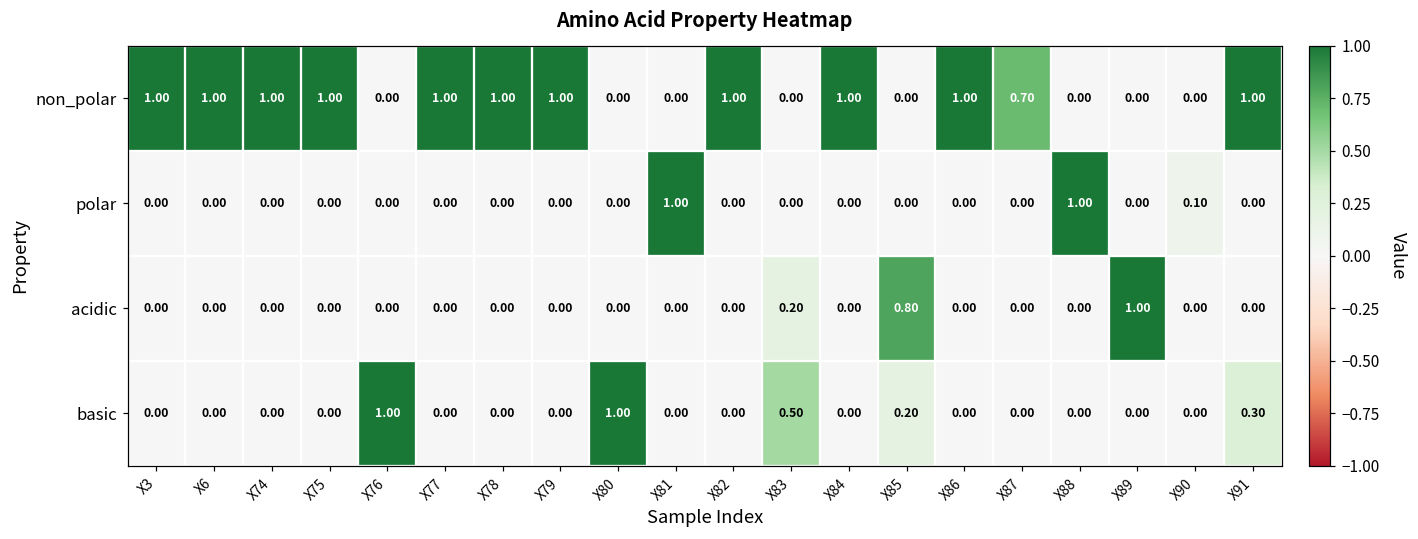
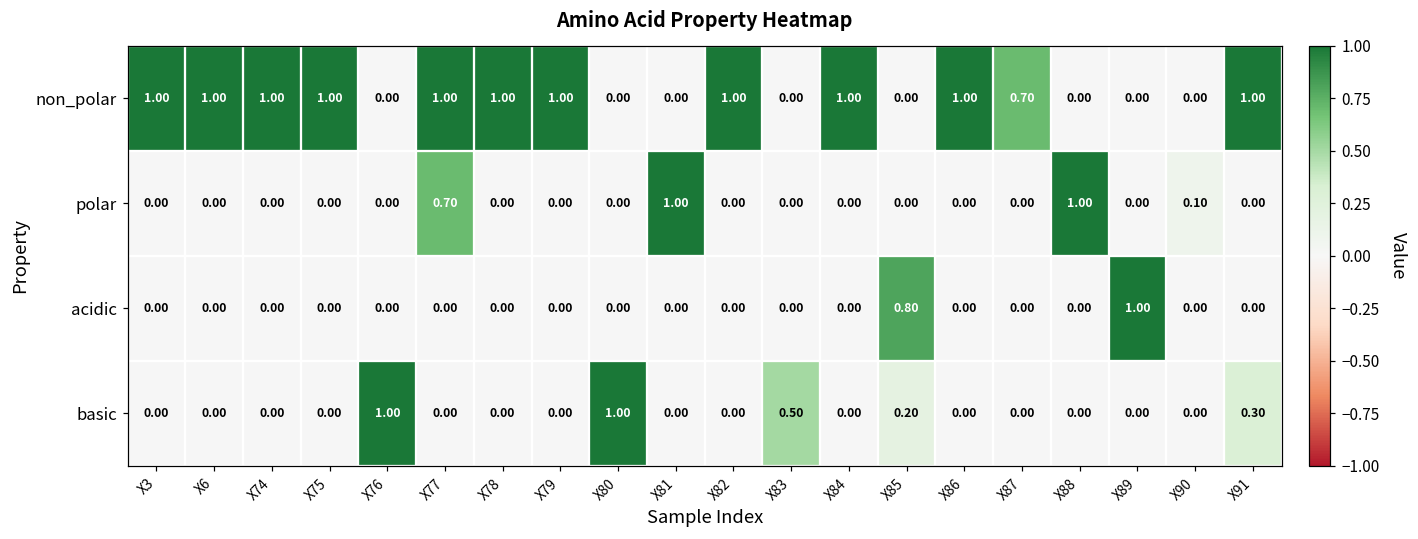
  {
    "non_polar": {
      "X3": 1.00,
      "X6": 1.00,
      "X74": 1.00,
      "X75": 1.00,
      "X76": 0.00,
      "X77": 1.00,
      "X78": 1.00,
      "X79": 1.00,
      "X80": 0.00,
      "X81": 0.00,
      "X82": 1.00,
      "X83": 0.00,
      "X84": 1.00,
      "X85": 0.00,
      "X86": 1.00,
      "X87": 0.70,
      "X88": 0.00,
      "X89": 0.00,
      "X90": 0.00,
      "X91": 1.00
    },
    "polar": {
      "X3": 0.00,
      "X6": 0.00,
      "X74": 0.00,
      "X75": 0.00,
      "X76": 0.00,
-     "X77": 0.00,
+     "X77": 0.70,
      "X78": 0.00,
      "X79": 0.00,
      "X80": 0.00,
      "X81": 1.00,
      "X82": 0.00,
      "X83": 0.00,
      "X84": 0.00,
      "X85": 0.00,
      "X86": 0.00,
      "X87": 0.00,
      "X88": 1.00,
      "X89": 0.00,
      "X90": 0.10,
      "X91": 0.00
    },
    "acidic": {
      "X3": 0.00,
      "X6": 0.00,
      "X74": 0.00,
      "X75": 0.00,
      "X76": 0.00,
      "X77": 0.00,
      "X78": 0.00,
      "X79": 0.00,
      "X80": 0.00,
      "X81": 0.00,
      "X82": 0.00,
-     "X83": 0.20,
+     "X83": 0.00,
      "X84": 0.00,
      "X85": 0.80,
      "X86": 0.00,
      "X87": 0.00,
      "X88": 0.00,
      "X89": 1.00,
      "X90": 0.00,
      "X91": 0.00
    },
    "basic": {
      "X3": 0.00,
      "X6": 0.00,
      "X74": 0.00,
      "X75": 0.00,
      "X76": 1.00,
      "X77": 0.00,
      "X78": 0.00,
      "X79": 0.00,
      "X80": 1.00,
      "X81": 0.00,
      "X82": 0.00,
      "X83": 0.50,
      "X84": 0.00,
      "X85": 0.20,
      "X86": 0.00,
      "X87": 0.00,
      "X88": 0.00,
      "X89": 0.00,
      "X90": 0.00,
      "X91": 0.30
    }
  }
